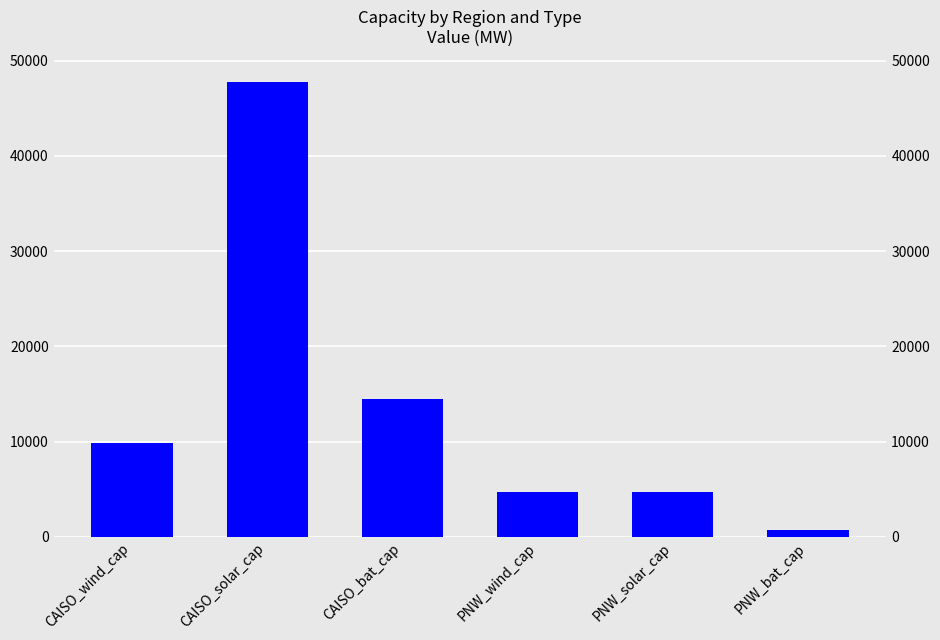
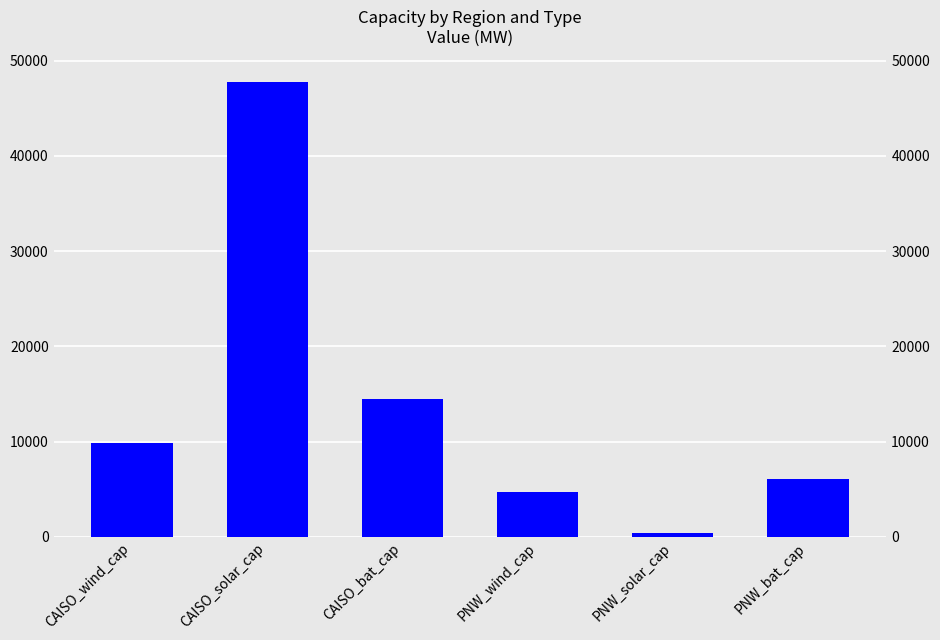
  {
    "CAISO_wind_cap": 10000,
    "CAISO_solar_cap": 48000,
    "CAISO_bat_cap": 14000,
    "PNW_wind_cap": 5000,
-   "PNW_solar_cap": 5000,
-   "PNW_bat_cap": 1000
+   "PNW_solar_cap": 0,
+   "PNW_bat_cap": 6000
  }
